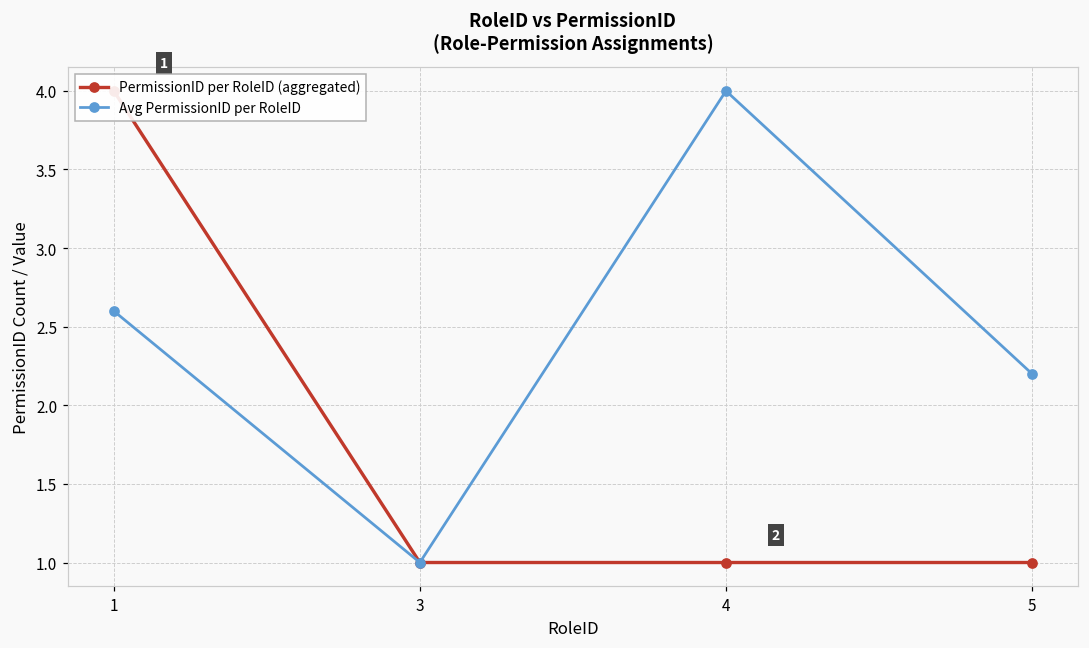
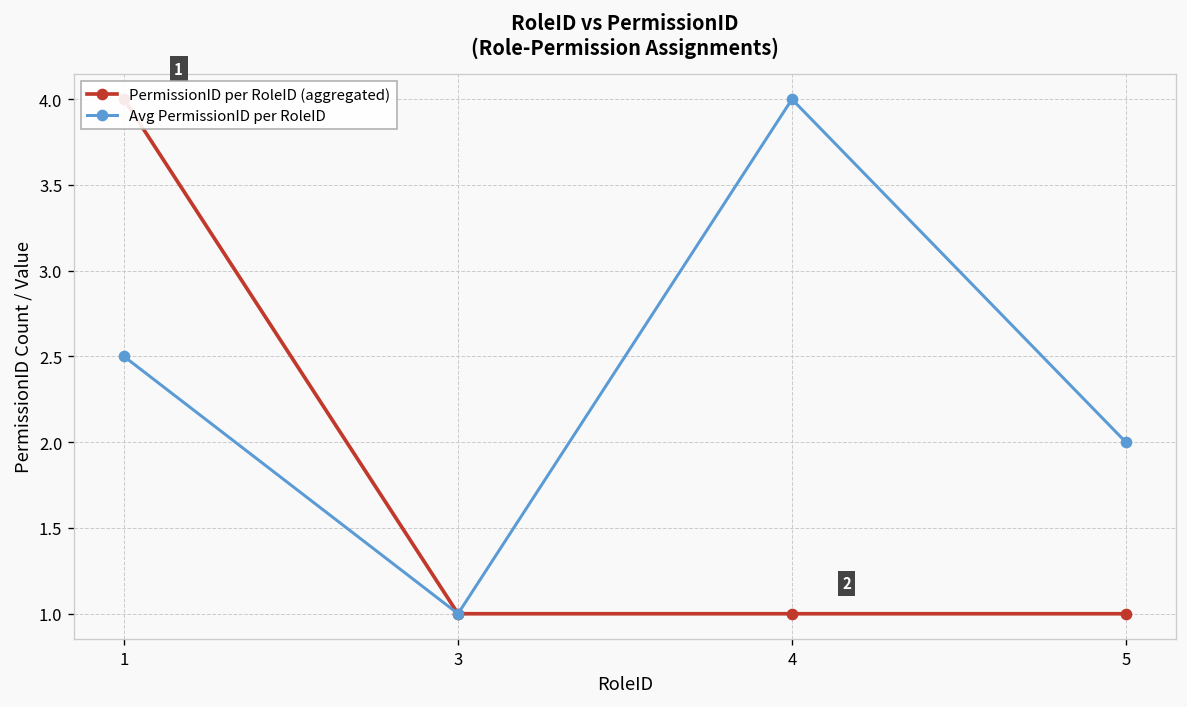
  {
    "PermissionID per RoleID (aggregated)": {
      "4": 1.0,
      "5": 1.0
    },
    "Avg PermissionID per RoleID": {
-     "1": 2.6,
+     "1": 2.5,
      "4": 4.0,
-     "5": 2.2
+     "5": 2.0
    }
  }
